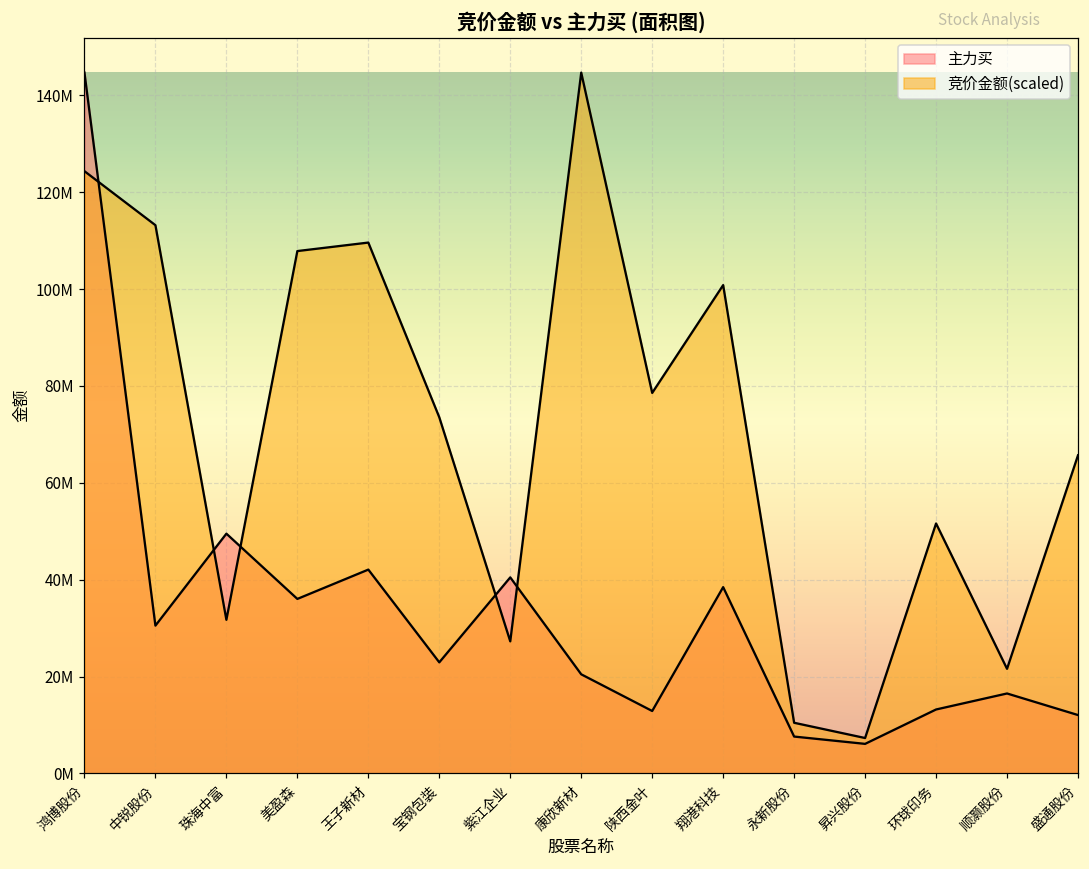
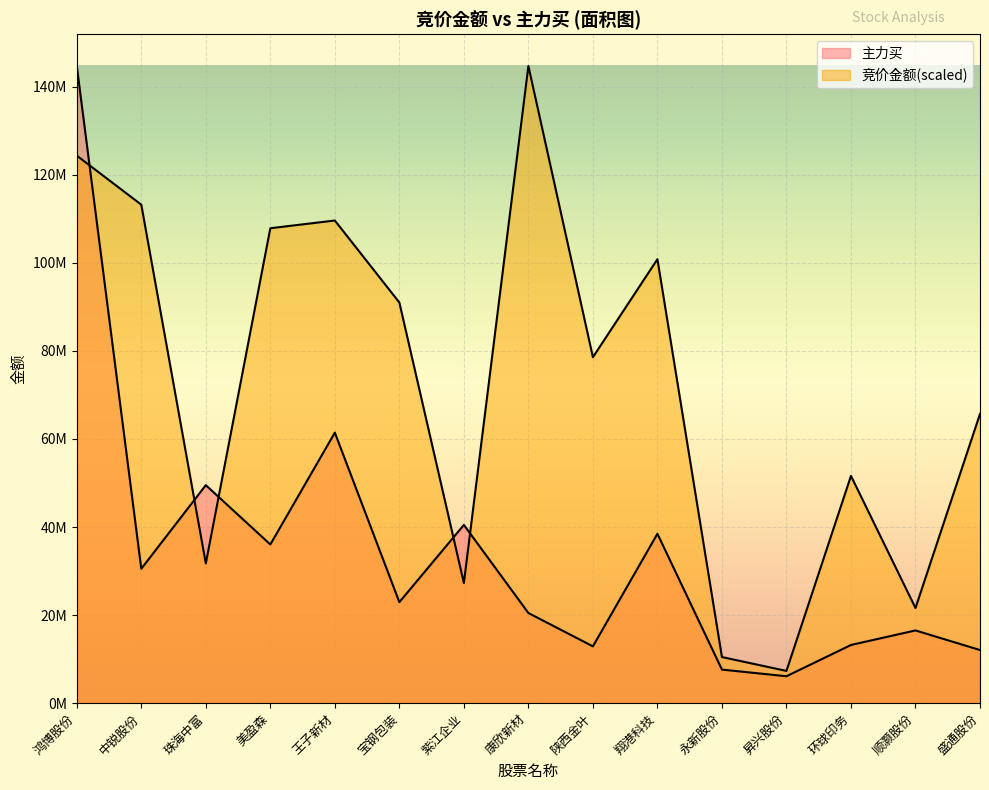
  {
    "主力买": {
      "鸿博股份": 145000000,
      "中锐股份": 31000000,
      "珠海中富": 50000000,
      "美盈森": 36000000,
-     "王子新材": 42000000,
+     "王子新材": 61000000,
      "宝钢包装": 23000000,
      "紫江企业": 40000000,
      "康欣新材": 20000000,
      "陕西金叶": 13000000,
      "翔港科技": 38000000,
      "永新股份": 8000000,
      "昇兴股份": 6000000,
      "环球印务": 13000000,
      "顺灏股份": 17000000,
      "盛通股份": 12000000
    },
    "竞价金额(scaled)": {
      "鸿博股份": 124000000,
      "中锐股份": 113000000,
      "珠海中富": 32000000,
      "美盈森": 108000000,
      "王子新材": 110000000,
-     "宝钢包装": 74000000,
+     "宝钢包装": 91000000,
      "紫江企业": 27000000,
      "康欣新材": 145000000,
      "陕西金叶": 79000000,
      "翔港科技": 101000000,
      "永新股份": 10000000,
      "昇兴股份": 7000000,
      "环球印务": 52000000,
      "顺灏股份": 22000000,
      "盛通股份": 66000000
    }
  }
